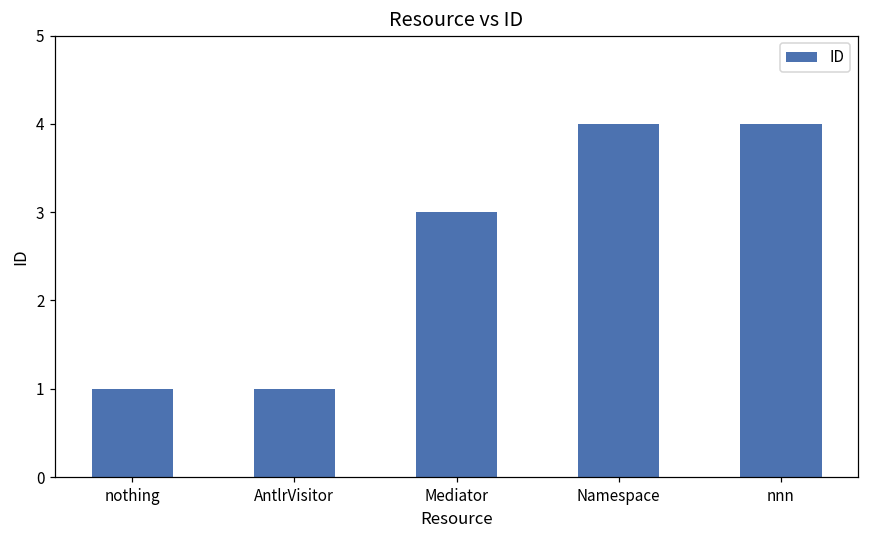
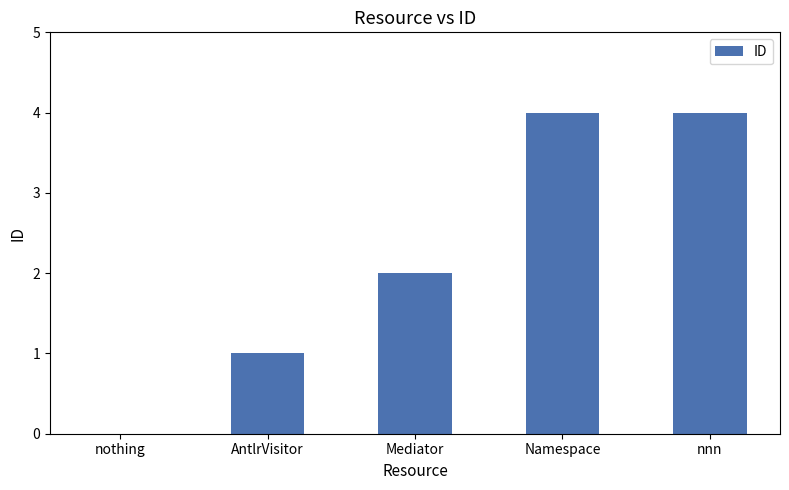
  {
-   "nothing": 1,
+   "nothing": 0,
    "AntlrVisitor": 1,
-   "Mediator": 3,
+   "Mediator": 2,
    "Namespace": 4,
    "nnn": 4
  }
